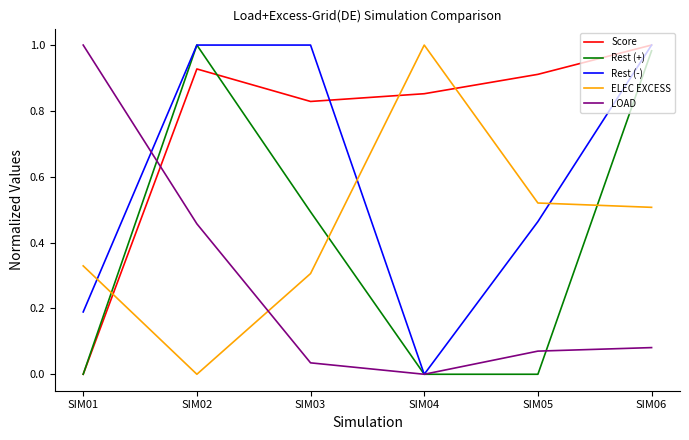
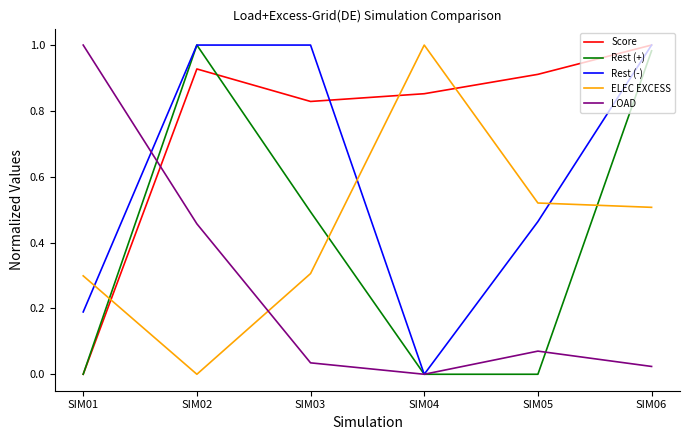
  {
    "Score": {
      "SIM02": 0.93,
      "SIM03": 0.83,
      "SIM04": 0.85,
      "SIM05": 0.91
    },
    "Rest (+)": {
      "SIM03": 0.49,
      "SIM05": 0.00
    },
    "Rest (-)": {
      "SIM01": 0.19,
      "SIM03": 1.00,
      "SIM05": 0.46
    },
    "ELEC EXCESS": {
-     "SIM01": 0.33,
+     "SIM01": 0.30,
      "SIM02": 0.00,
      "SIM03": 0.31,
      "SIM04": 1.00,
      "SIM05": 0.52,
      "SIM06": 0.51
    },
    "LOAD": {
      "SIM01": 1.00,
      "SIM02": 0.46,
      "SIM03": 0.03,
      "SIM05": 0.07,
-     "SIM06": 0.08
+     "SIM06": 0.02
    }
  }
